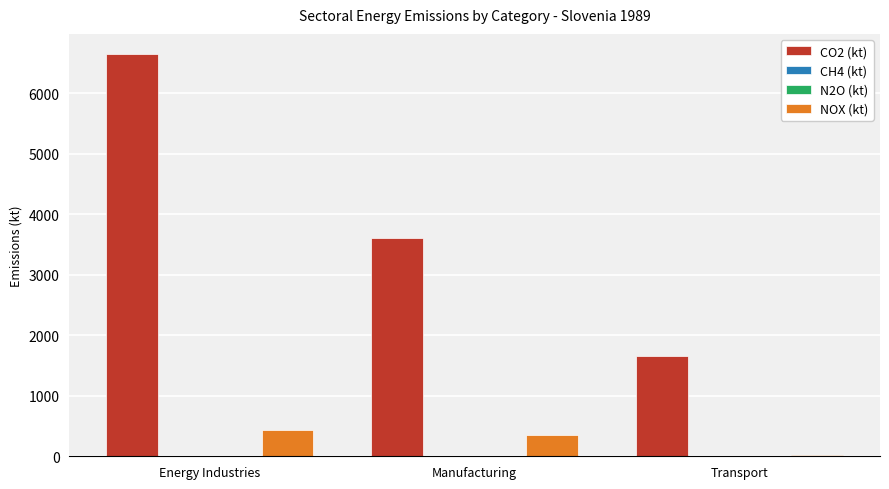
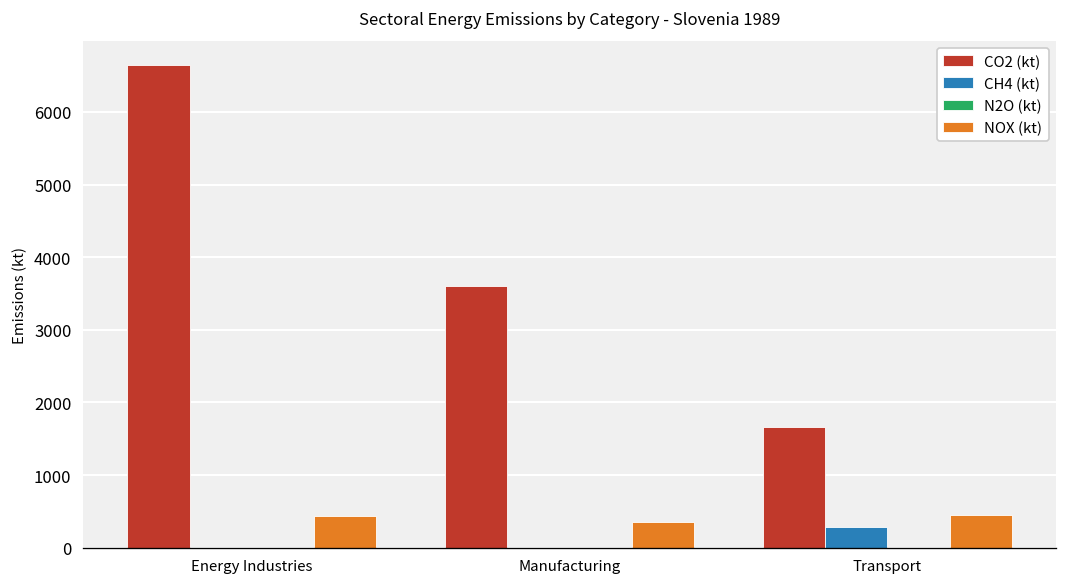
  {
    "CO2 (kt)": {
      "Energy Industries": 6600,
      "Manufacturing": 3600,
      "Transport": 1700
    },
    "CH4 (kt)": {
-     "Transport": 0
+     "Transport": 300
    },
    "NOX (kt)": {
      "Energy Industries": 400,
      "Manufacturing": 400,
-     "Transport": 0
+     "Transport": 500
    }
  }
